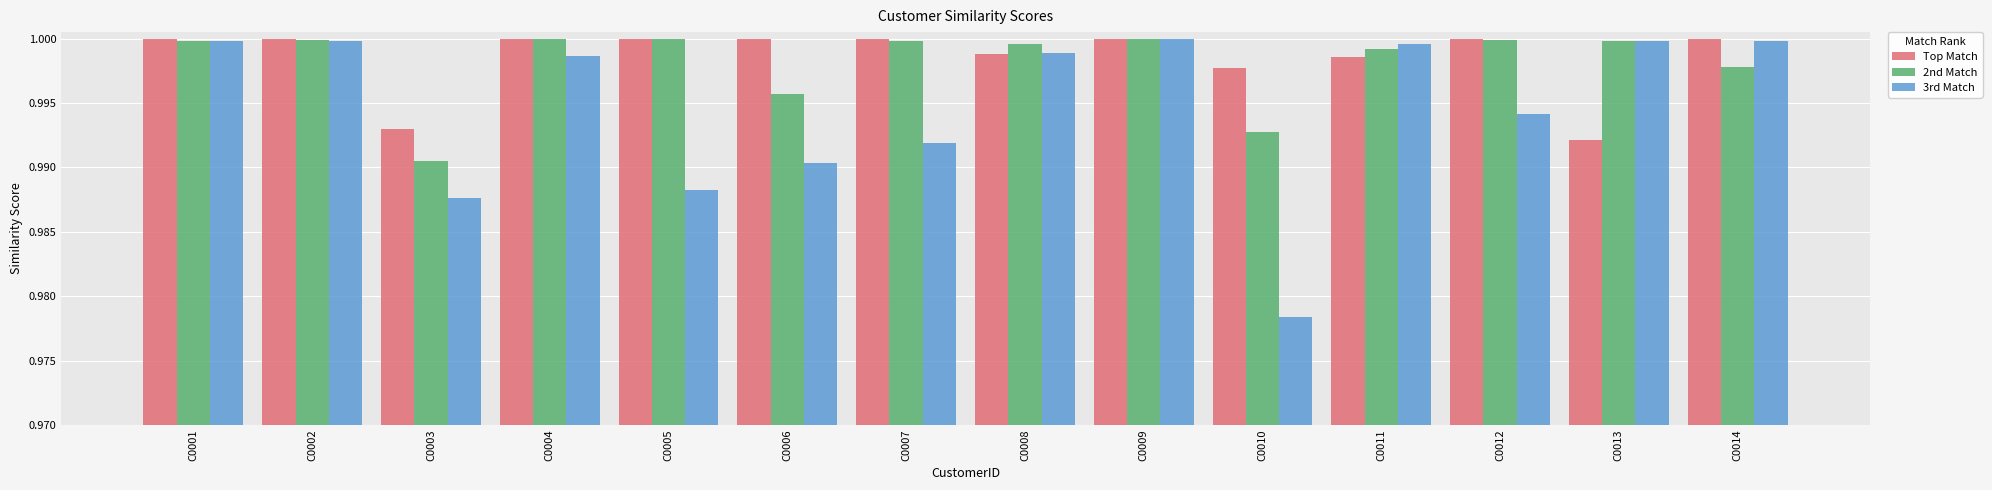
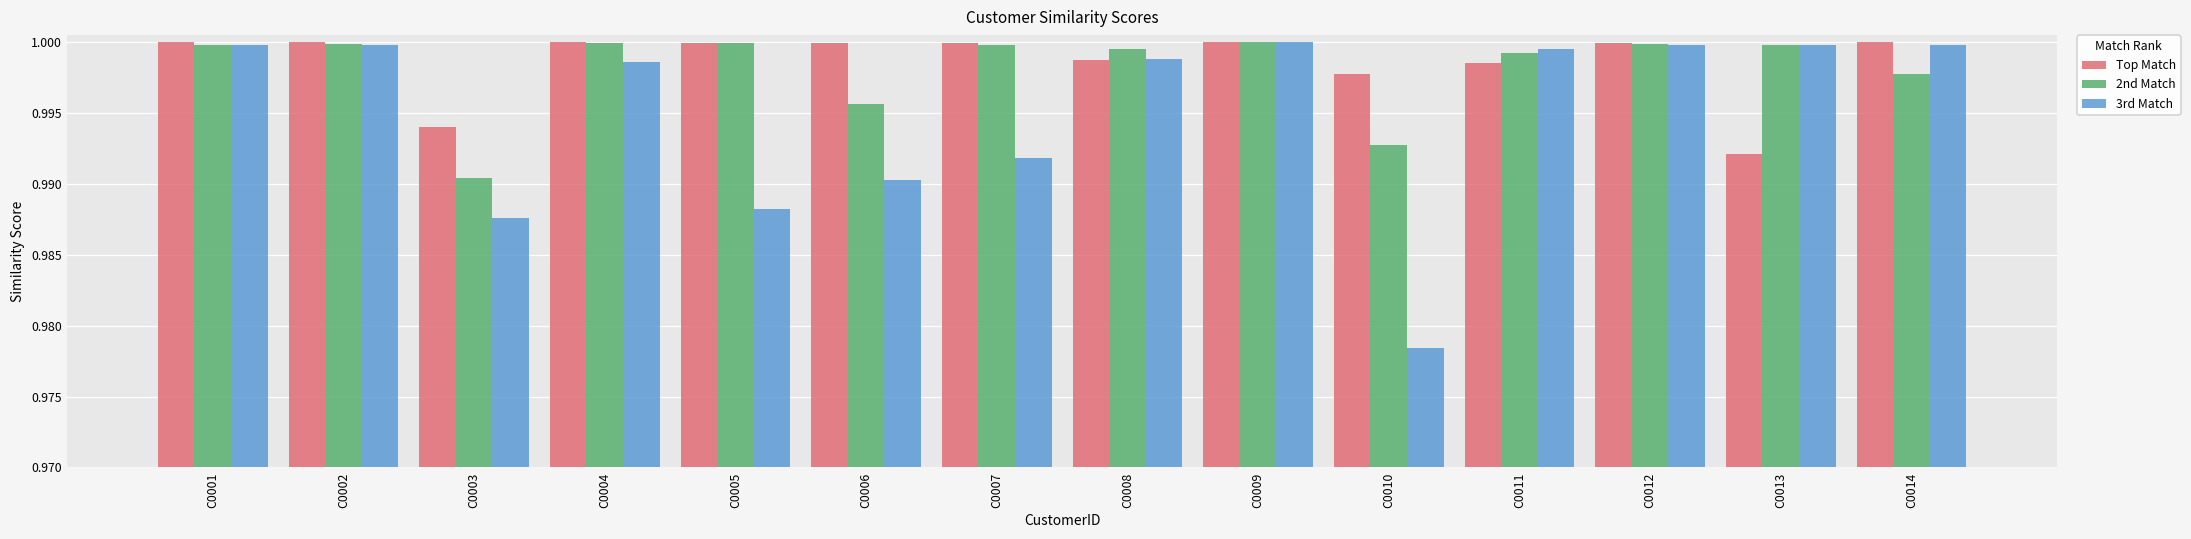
  {
    "Top Match": {
      "C0001": 1.0000,
      "C0002": 1.0000,
-     "C0003": 0.9930,
+     "C0003": 0.9940,
      "C0004": 1.0000,
      "C0005": 1.0000,
      "C0006": 1.0000,
      "C0007": 1.0000,
      "C0008": 0.9988,
      "C0009": 1.0000,
      "C0010": 0.9977,
      "C0011": 0.9985,
      "C0012": 1.0000,
      "C0013": 0.9921,
      "C0014": 1.0000
    },
    "2nd Match": {
      "C0001": 0.9998,
      "C0002": 0.9999,
      "C0003": 0.9905,
      "C0004": 1.0000,
      "C0005": 1.0000,
      "C0006": 0.9957,
      "C0007": 0.9998,
      "C0008": 0.9995,
      "C0009": 1.0000,
      "C0010": 0.9928,
      "C0011": 0.9992,
      "C0012": 0.9999,
      "C0013": 0.9998,
      "C0014": 0.9978
    },
    "3rd Match": {
      "C0001": 0.9998,
      "C0002": 0.9998,
      "C0003": 0.9876,
      "C0004": 0.9986,
      "C0005": 0.9882,
      "C0006": 0.9903,
      "C0007": 0.9919,
      "C0008": 0.9989,
      "C0009": 1.0000,
      "C0010": 0.9784,
      "C0011": 0.9995,
-     "C0012": 0.9942,
+     "C0012": 0.9998,
      "C0013": 0.9998,
      "C0014": 0.9998
    }
  }
